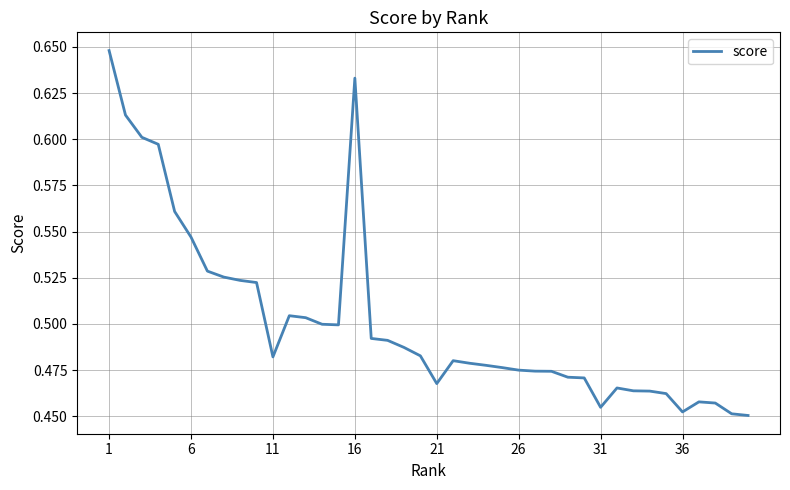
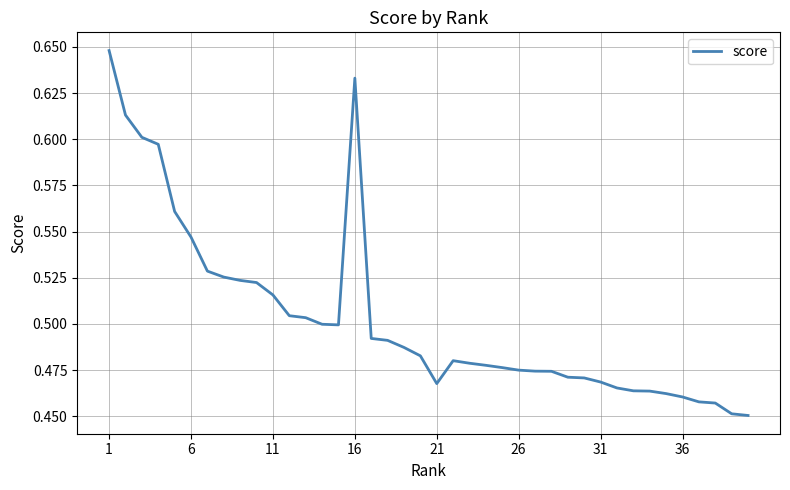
  {
    "1": 0.648,
    "6": 0.547,
-   "11": 0.482,
+   "11": 0.516,
    "16": 0.633,
    "21": 0.468,
    "26": 0.475,
-   "31": 0.455,
-   "36": 0.452
+   "31": 0.469,
+   "36": 0.460
  }
